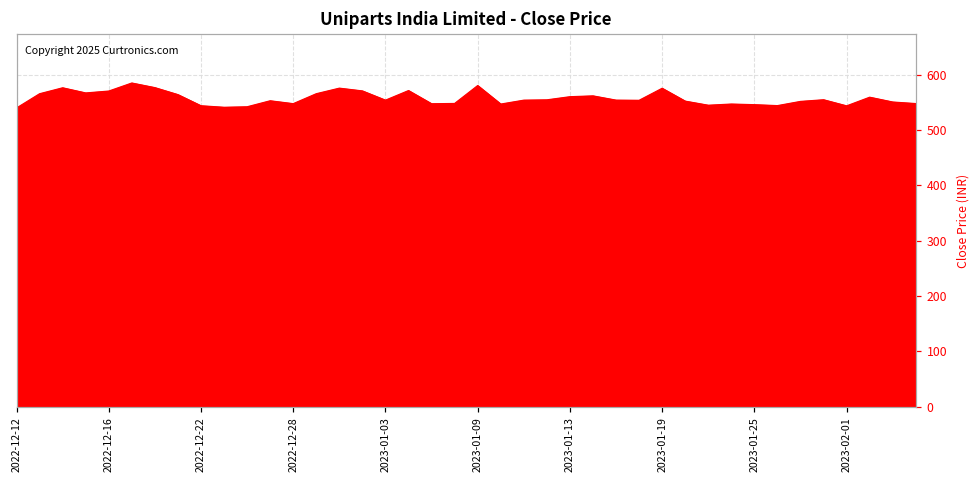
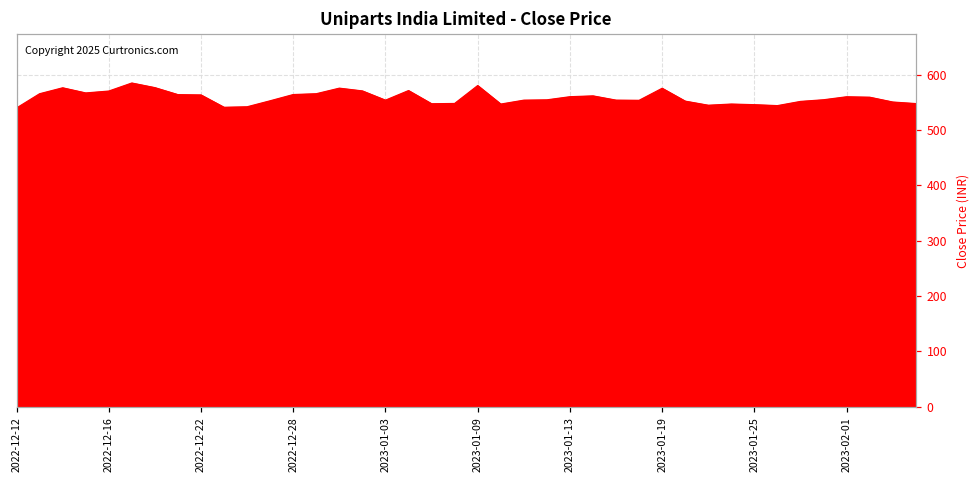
  {
    "2022-12-12": 540,
    "2022-12-16": 570,
-   "2022-12-22": 540,
-   "2022-12-28": 550,
+   "2022-12-22": 560,
+   "2022-12-28": 560,
    "2023-01-03": 550,
    "2023-01-09": 580,
    "2023-01-13": 560,
    "2023-01-19": 580,
    "2023-01-25": 550,
-   "2023-02-01": 540
+   "2023-02-01": 560
  }
